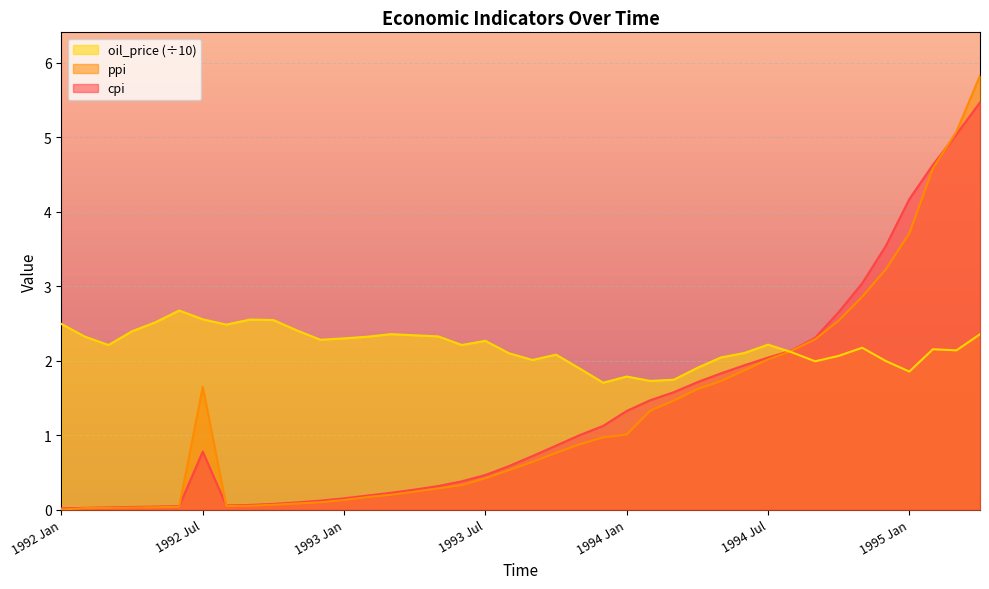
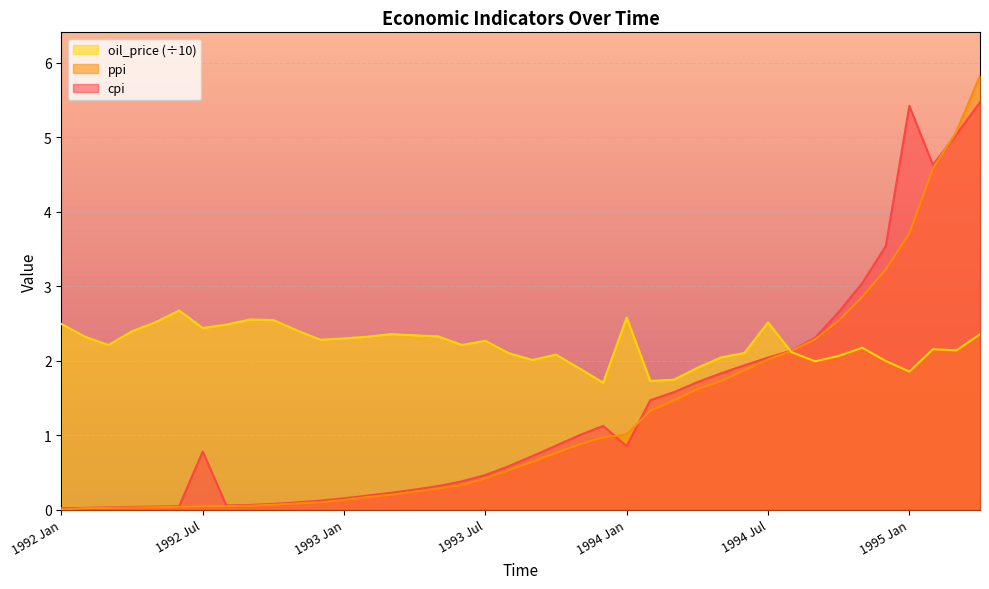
  {
    "oil_price (÷10)": {
      "1992 Jan": 2.5,
-     "1992 Jul": 2.6,
+     "1992 Jul": 2.4,
      "1993 Jan": 2.3,
      "1993 Jul": 2.3,
-     "1994 Jan": 1.8,
-     "1994 Jul": 2.2,
+     "1994 Jan": 2.6,
+     "1994 Jul": 2.5,
      "1995 Jan": 1.9
    },
    "ppi": {
-     "1992 Jul": 1.6,
+     "1992 Jul": 0.0,
      "1993 Jul": 0.4,
      "1994 Jan": 1.0,
      "1995 Jan": 3.7
    },
    "cpi": {
      "1992 Jul": 0.8,
      "1993 Jul": 0.5,
-     "1994 Jan": 1.3,
-     "1995 Jan": 4.2
+     "1994 Jan": 0.9,
+     "1995 Jan": 5.4
    }
  }
